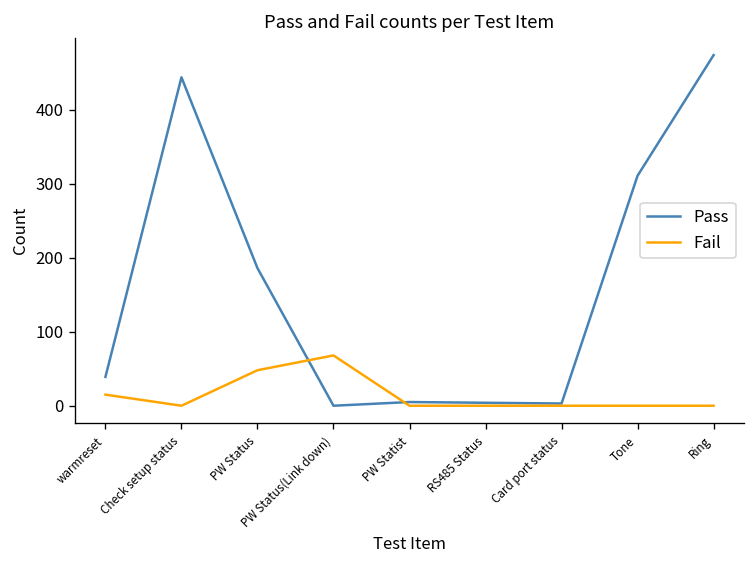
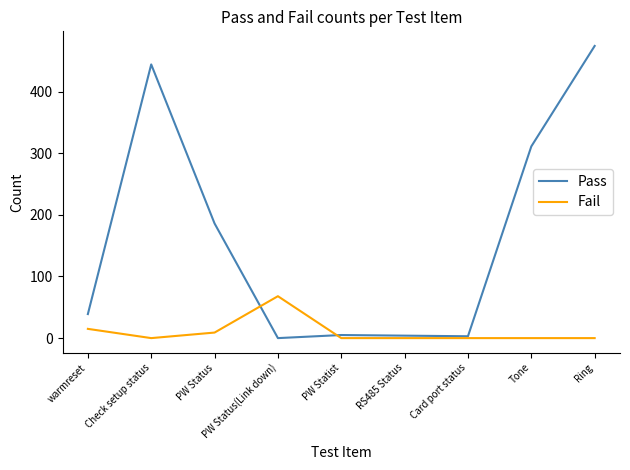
  {
    "Pass": {
      "warmreset": 40,
      "Check setup status": 440,
      "PW Status": 190,
      "PW Status(Link down)": 0,
      "PW Statist": 10,
      "Tone": 310,
      "Ring": 470
    },
    "Fail": {
      "warmreset": 20,
      "Check setup status": 0,
-     "PW Status": 50,
+     "PW Status": 10,
      "PW Status(Link down)": 70,
      "PW Statist": 0,
      "Tone": 0,
      "Ring": 0
    }
  }
